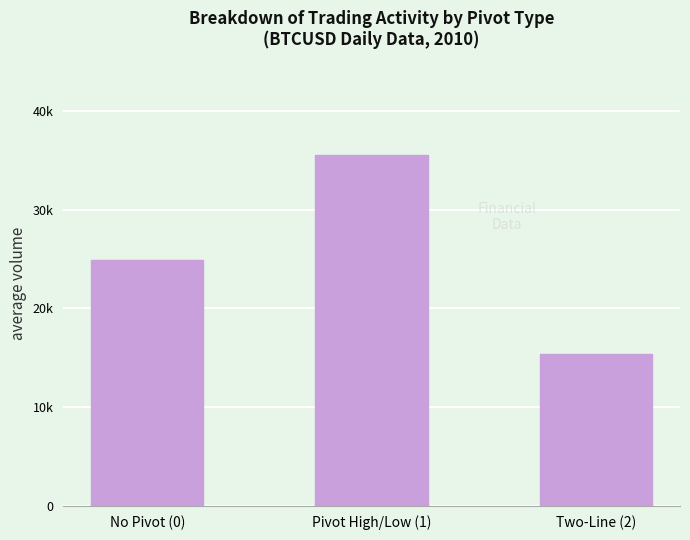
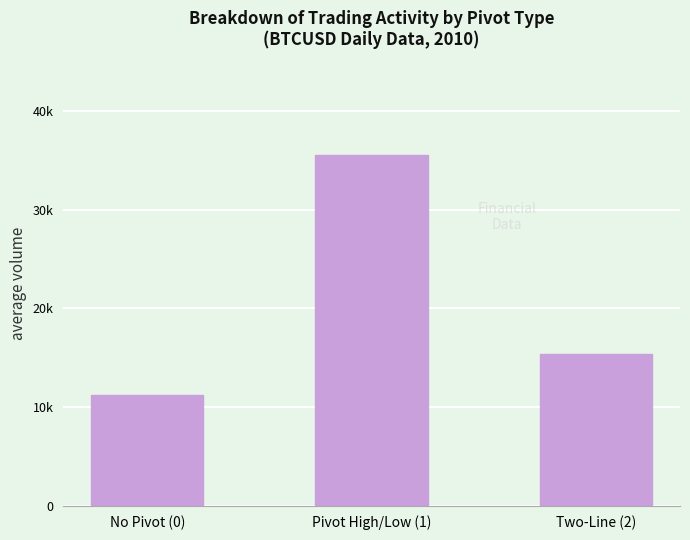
  {
-   "No Pivot (0)": 25000,
+   "No Pivot (0)": 11000,
    "Pivot High/Low (1)": 36000,
    "Two-Line (2)": 15000
  }
